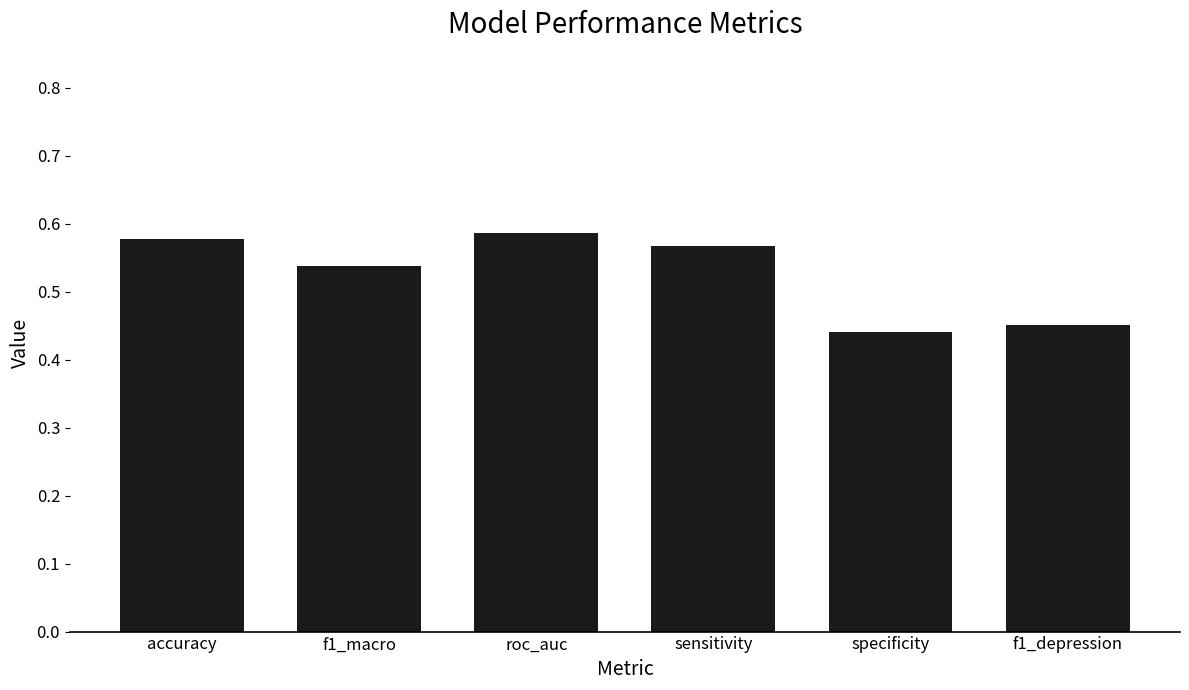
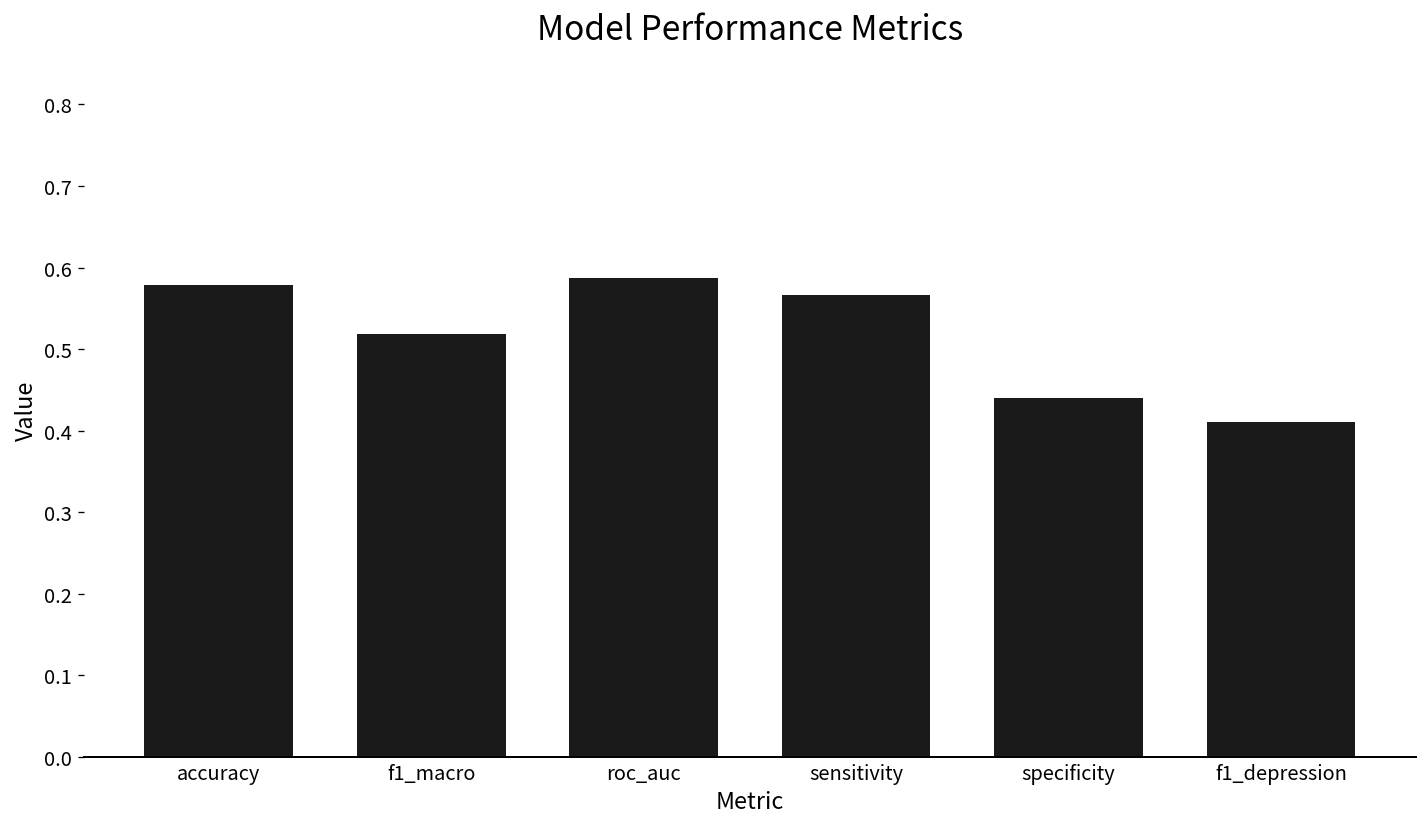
  {
    "accuracy": 0.58,
-   "f1_macro": 0.54,
+   "f1_macro": 0.52,
    "roc_auc": 0.59,
    "sensitivity": 0.57,
    "specificity": 0.44,
-   "f1_depression": 0.45
+   "f1_depression": 0.41
  }
